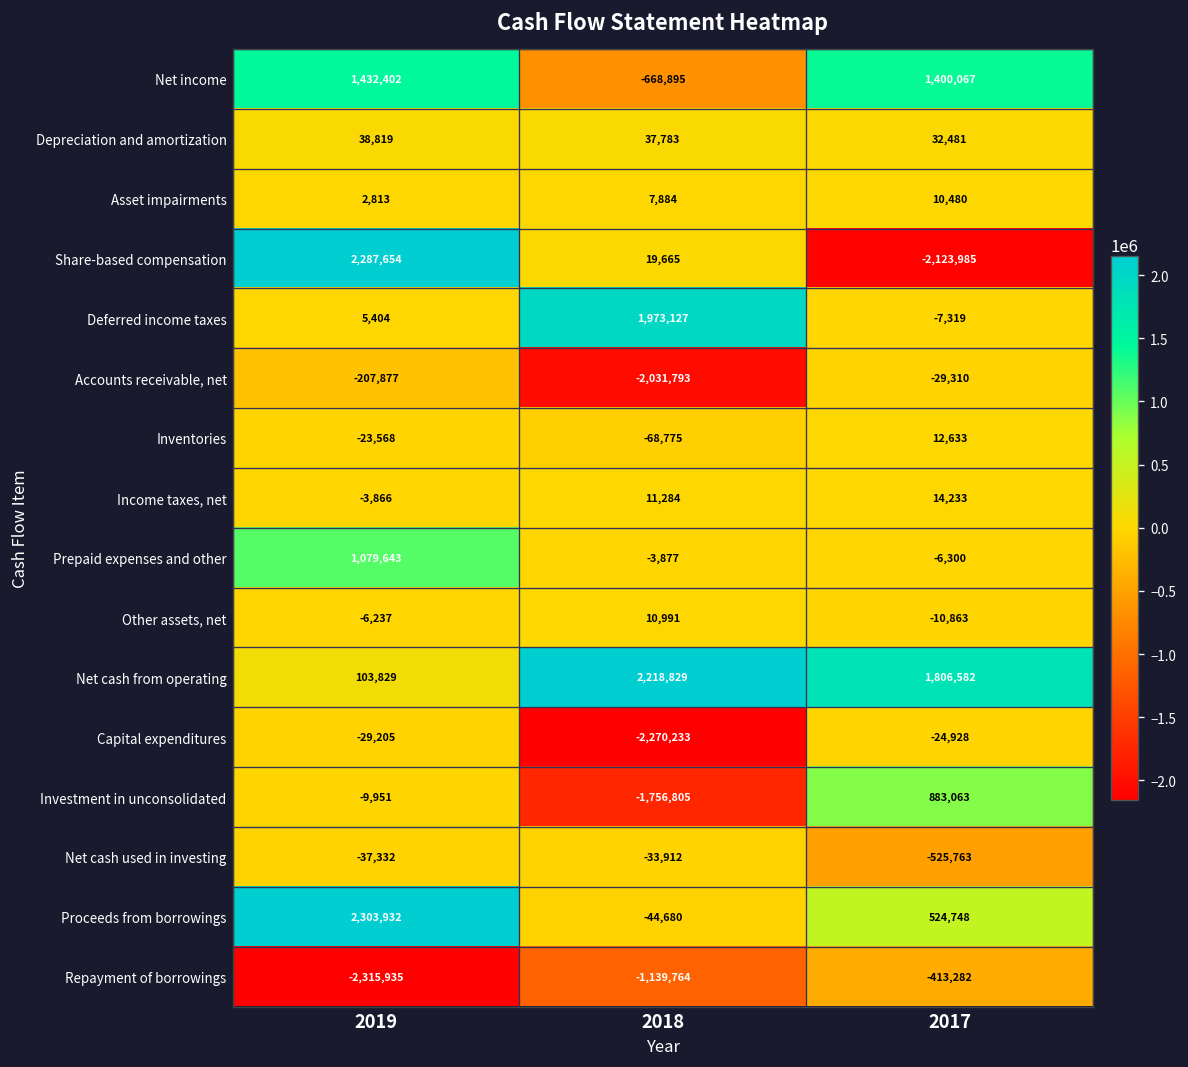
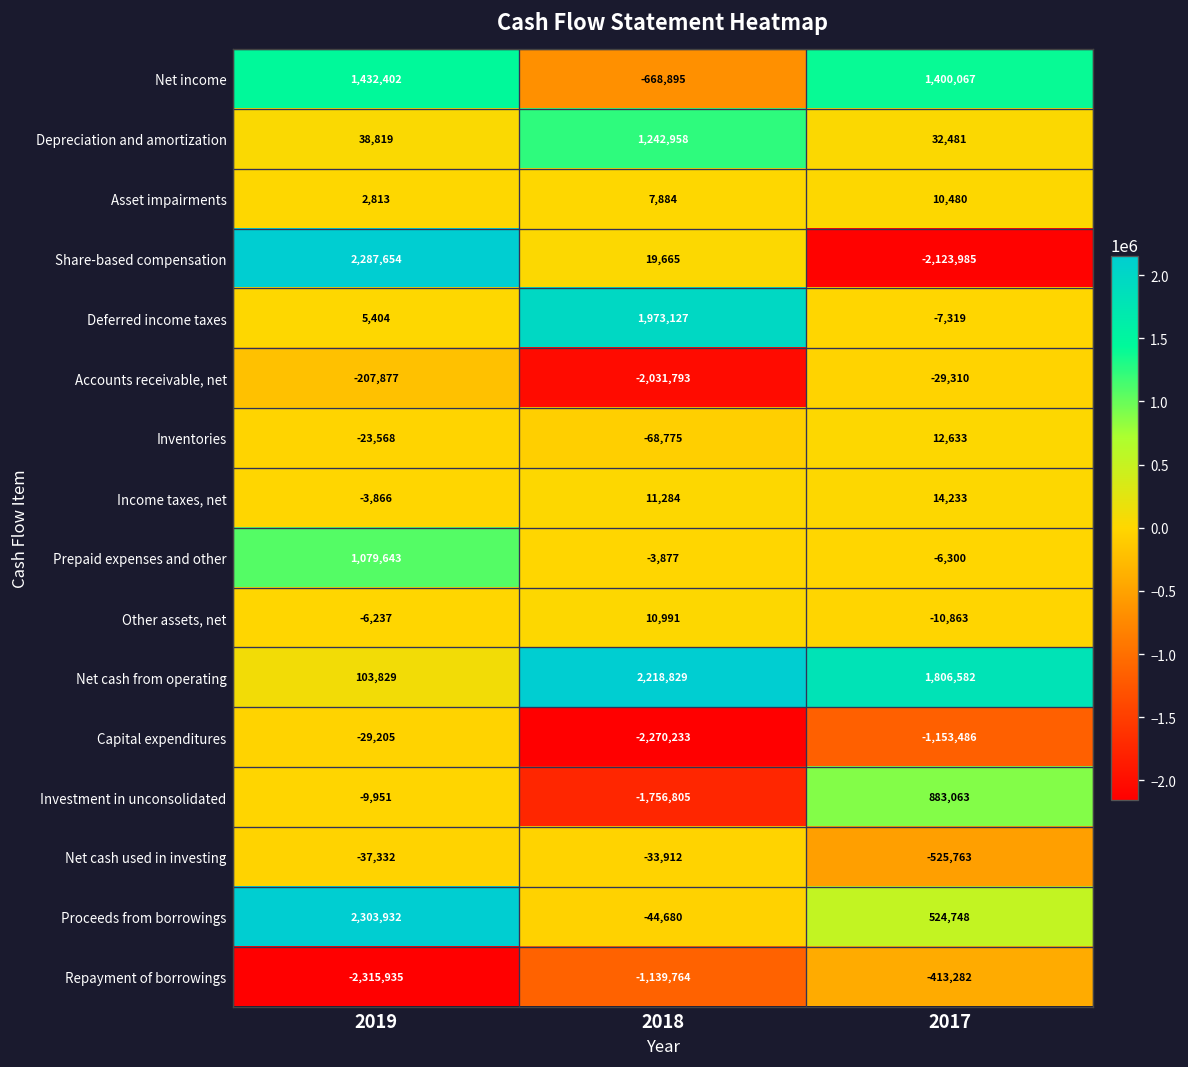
  {
    "Net income": {
      "2019": "1,432,402",
      "2018": "-668,895",
      "2017": "1,400,067"
    },
    "Depreciation and amortization": {
      "2019": "38,819",
-     "2018": "37,783",
+     "2018": "1,242,958",
      "2017": "32,481"
    },
    "Asset impairments": {
      "2019": "2,813",
      "2018": "7,884",
      "2017": "10,480"
    },
    "Share-based compensation": {
      "2019": "2,287,654",
      "2018": "19,665",
      "2017": "-2,123,985"
    },
    "Deferred income taxes": {
      "2019": "5,404",
      "2018": "1,973,127",
      "2017": "-7,319"
    },
    "Accounts receivable, net": {
      "2019": "-207,877",
      "2018": "-2,031,793",
      "2017": "-29,310"
    },
    "Inventories": {
      "2019": "-23,568",
      "2018": "-68,775",
      "2017": "12,633"
    },
    "Income taxes, net": {
      "2019": "-3,866",
      "2018": "11,284",
      "2017": "14,233"
    },
    "Prepaid expenses and other": {
      "2019": "1,079,643",
      "2018": "-3,877",
      "2017": "-6,300"
    },
    "Other assets, net": {
      "2019": "-6,237",
      "2018": "10,991",
      "2017": "-10,863"
    },
    "Net cash from operating": {
      "2019": "103,829",
      "2018": "2,218,829",
      "2017": "1,806,582"
    },
    "Capital expenditures": {
      "2019": "-29,205",
      "2018": "-2,270,233",
-     "2017": "-24,928"
+     "2017": "-1,153,486"
    },
    "Investment in unconsolidated": {
      "2019": "-9,951",
      "2018": "-1,756,805",
      "2017": "883,063"
    },
    "Net cash used in investing": {
      "2019": "-37,332",
      "2018": "-33,912",
      "2017": "-525,763"
    },
    "Proceeds from borrowings": {
      "2019": "2,303,932",
      "2018": "-44,680",
      "2017": "524,748"
    },
    "Repayment of borrowings": {
      "2019": "-2,315,935",
      "2018": "-1,139,764",
      "2017": "-413,282"
    }
  }
